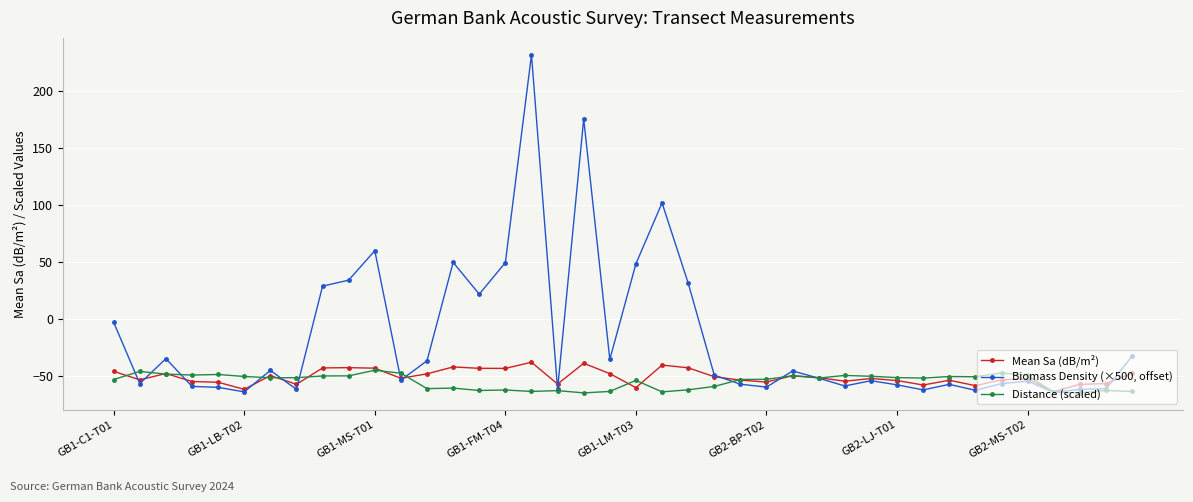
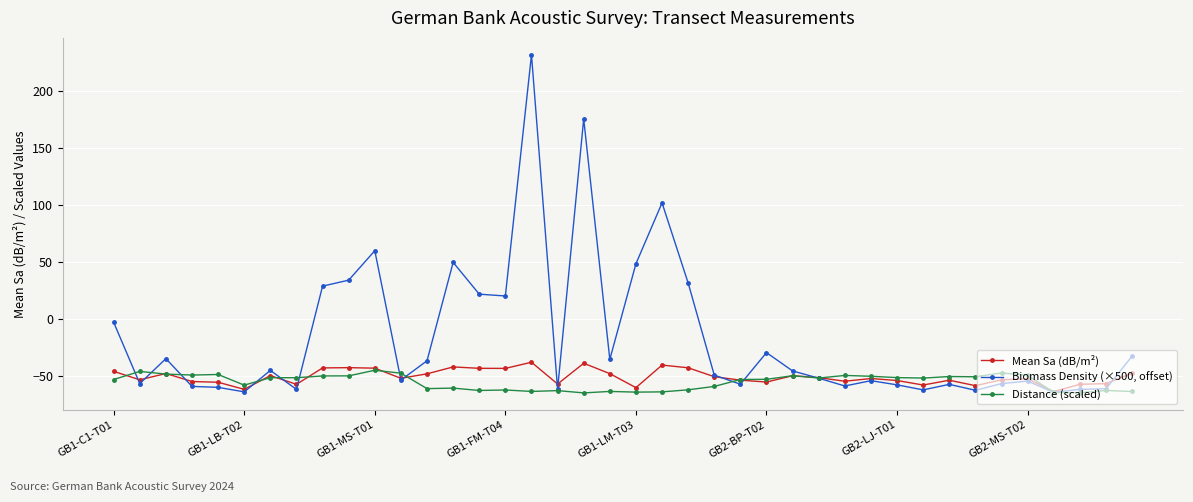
  {
    "Mean Sa (dB/m²)": {
      "GB1-C1-T01": -46,
      "GB1-FM-T04": -43,
      "GB1-LM-T03": -60,
      "GB2-BP-T02": -55,
      "GB2-LJ-T01": -54
    },
    "Biomass Density (×500, offset)": {
      "GB1-C1-T01": -3,
      "GB1-MS-T01": 60,
-     "GB1-FM-T04": 50,
+     "GB1-FM-T04": 20,
      "GB1-LM-T03": 49,
-     "GB2-BP-T02": -60,
+     "GB2-BP-T02": -29,
      "GB2-LJ-T01": -58
    },
    "Distance (scaled)": {
      "GB1-C1-T01": -53,
-     "GB1-LB-T02": -50,
+     "GB1-LB-T02": -58,
      "GB1-FM-T04": -62,
-     "GB1-LM-T03": -54,
+     "GB1-LM-T03": -64,
      "GB2-BP-T02": -53,
      "GB2-LJ-T01": -51
    }
  }
